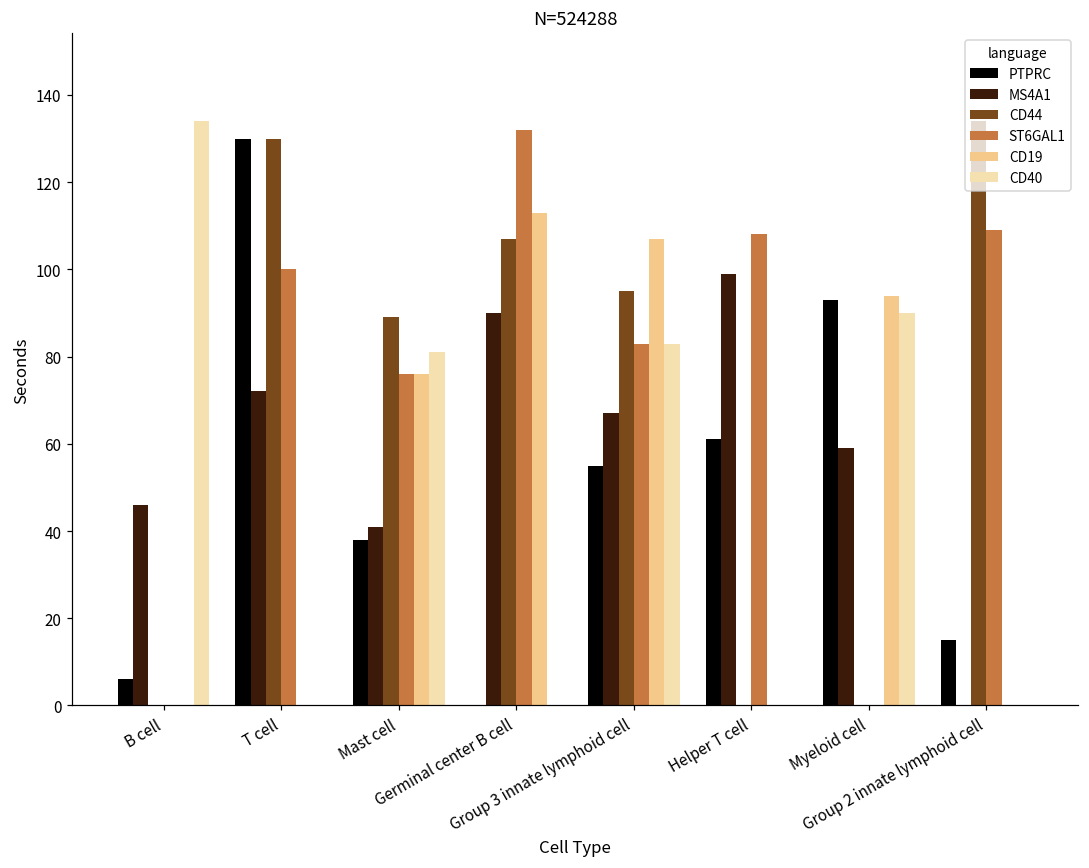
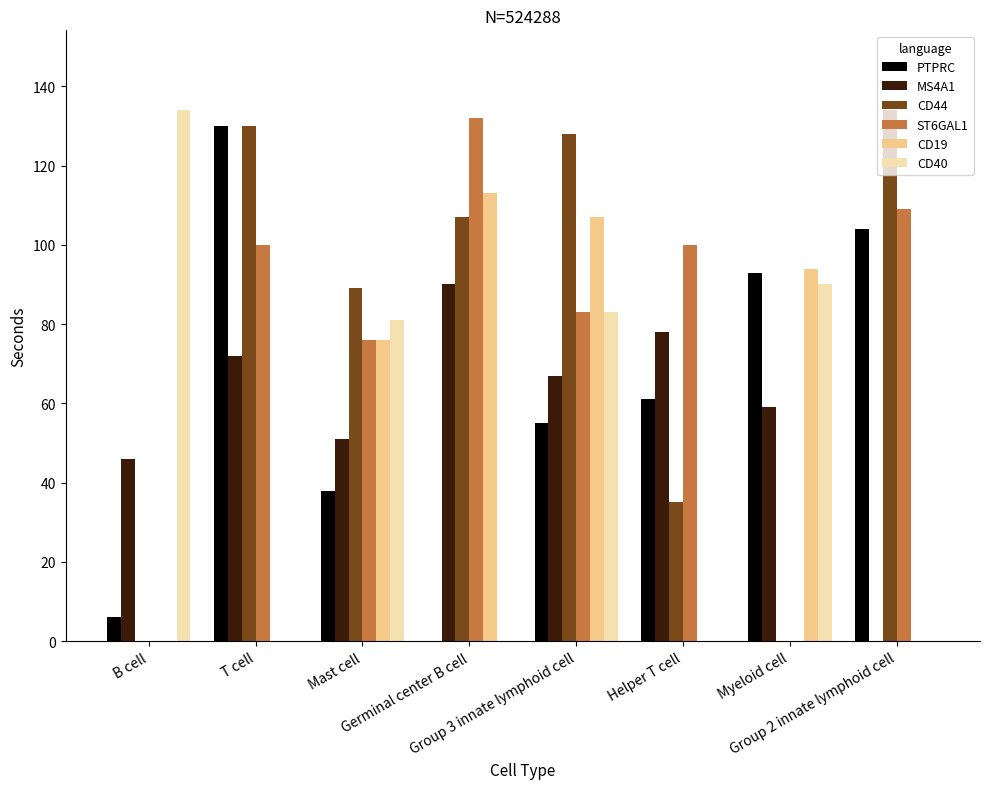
  {
    "PTPRC": {
      "B cell": 6,
      "T cell": 130,
      "Mast cell": 38,
      "Germinal center B cell": 0,
      "Group 3 innate lymphoid cell": 55,
      "Helper T cell": 61,
      "Myeloid cell": 93,
-     "Group 2 innate lymphoid cell": 15
+     "Group 2 innate lymphoid cell": 104
    },
    "MS4A1": {
      "B cell": 46,
      "T cell": 72,
-     "Mast cell": 41,
+     "Mast cell": 51,
      "Germinal center B cell": 90,
      "Group 3 innate lymphoid cell": 67,
-     "Helper T cell": 99,
+     "Helper T cell": 78,
      "Myeloid cell": 59,
      "Group 2 innate lymphoid cell": 0
    },
    "CD44": {
      "B cell": 0,
      "T cell": 130,
      "Mast cell": 89,
      "Germinal center B cell": 107,
-     "Group 3 innate lymphoid cell": 95,
-     "Helper T cell": 0,
+     "Group 3 innate lymphoid cell": 128,
+     "Helper T cell": 35,
      "Myeloid cell": 0
    },
    "ST6GAL1": {
      "B cell": 0,
      "T cell": 100,
      "Mast cell": 76,
      "Germinal center B cell": 132,
      "Group 3 innate lymphoid cell": 83,
-     "Helper T cell": 108,
+     "Helper T cell": 100,
      "Myeloid cell": 0,
      "Group 2 innate lymphoid cell": 109
    }
  }
